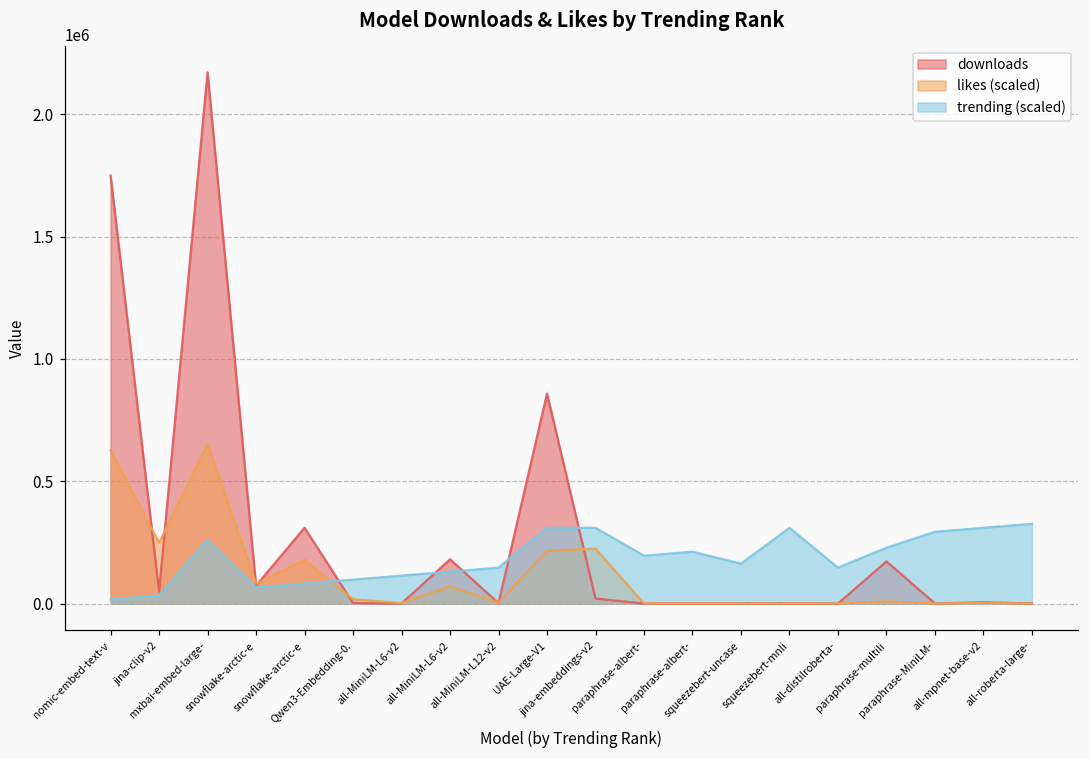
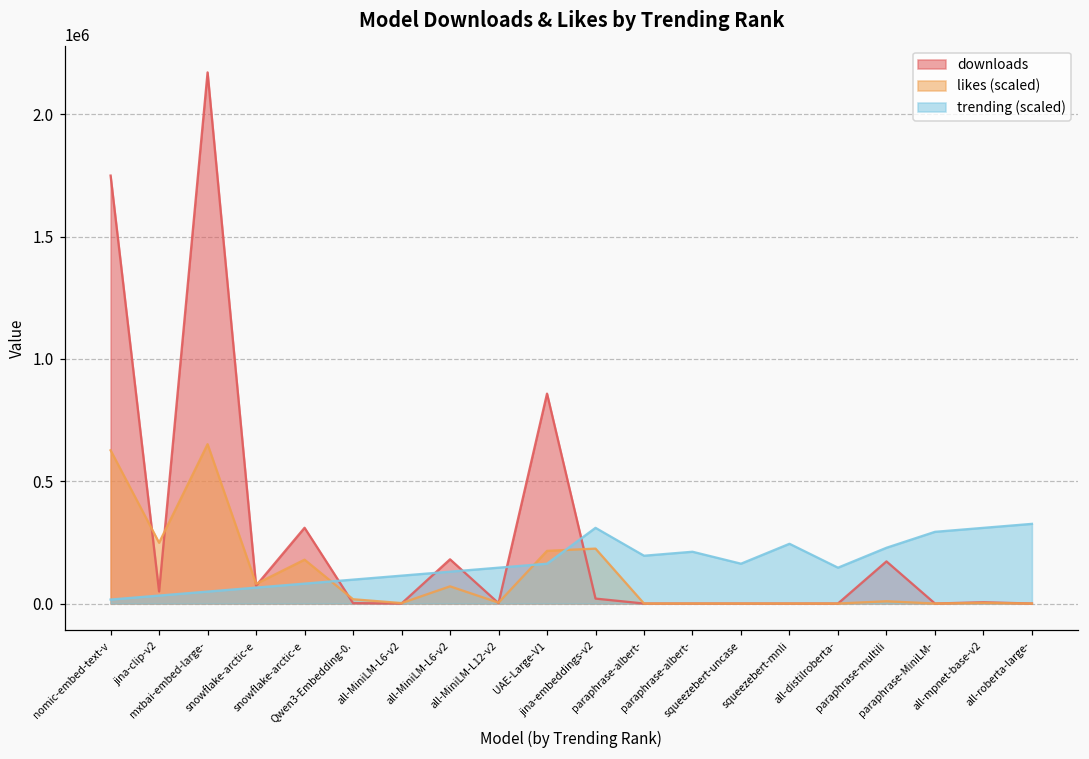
  {
    "trending (scaled)": {
      "nomic-embed-text-v": 20000,
      "jina-clip-v2": 30000,
-     "mxbai-embed-large-": 260000,
+     "mxbai-embed-large-": 50000,
      "Qwen3-Embedding-0.": 100000,
      "all-MiniLM-L12-v2": 150000,
-     "UAE-Large-V1": 310000,
+     "UAE-Large-V1": 160000,
      "jina-embeddings-v2": 310000,
      "squeezebert-uncase": 160000,
-     "squeezebert-mnli": 310000,
+     "squeezebert-mnli": 240000,
      "all-distilroberta-": 150000,
      "paraphrase-multili": 230000,
      "paraphrase-MiniLM-": 290000,
      "all-mpnet-base-v2": 310000,
      "all-roberta-large-": 330000
    }
  }
